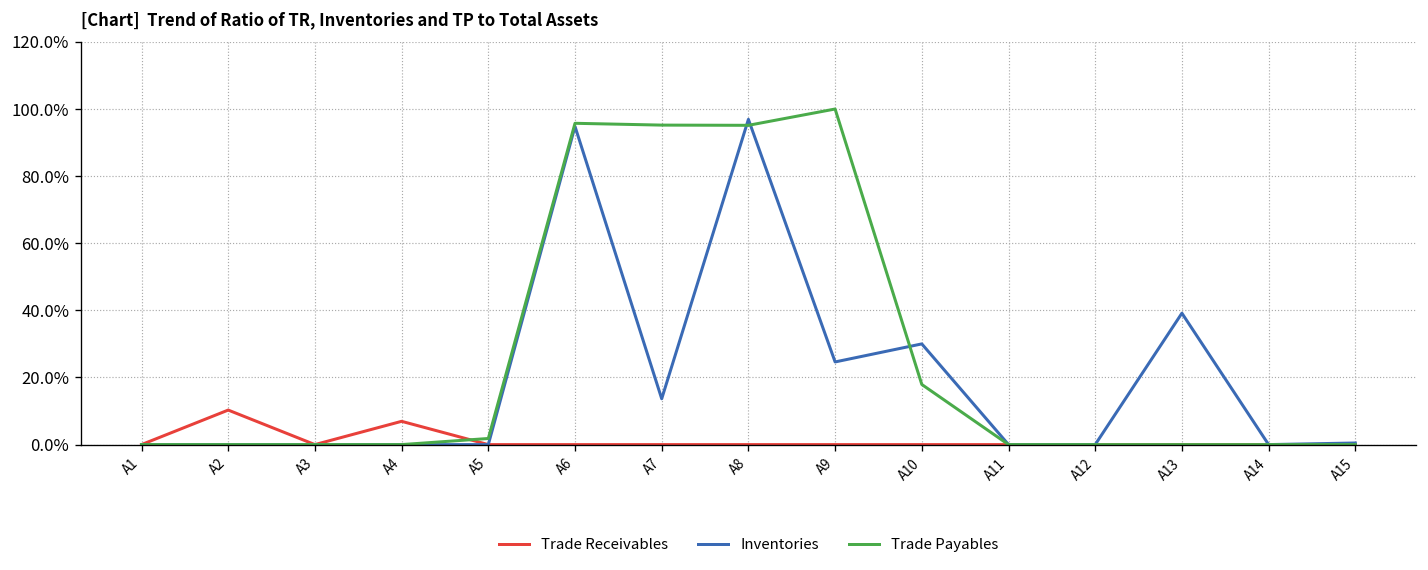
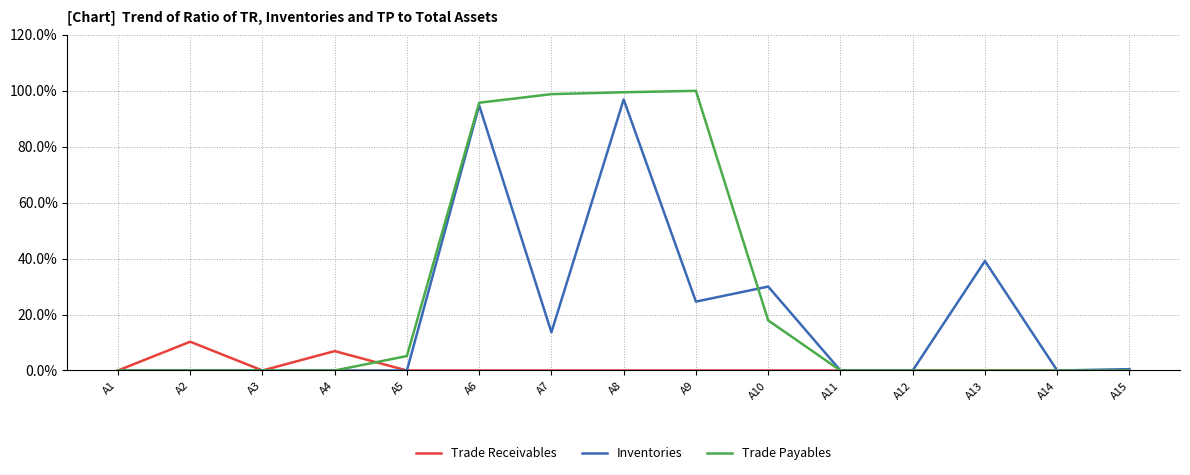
  {
    "Trade Receivables": {
      "A2": "10%",
      "A4": "7%",
      "A6": "0%",
      "A7": "0%",
      "A8": "0%",
      "A9": "0%",
      "A10": "0%"
    },
    "Inventories": {
      "A6": "95%",
      "A7": "14%",
      "A8": "97%",
      "A9": "25%",
      "A10": "30%",
      "A13": "39%"
    },
    "Trade Payables": {
-     "A5": "2%",
+     "A5": "5%",
      "A6": "96%",
-     "A7": "95%",
-     "A8": "95%",
+     "A7": "99%",
+     "A8": "99%",
      "A9": "100%",
      "A10": "18%"
    }
  }
